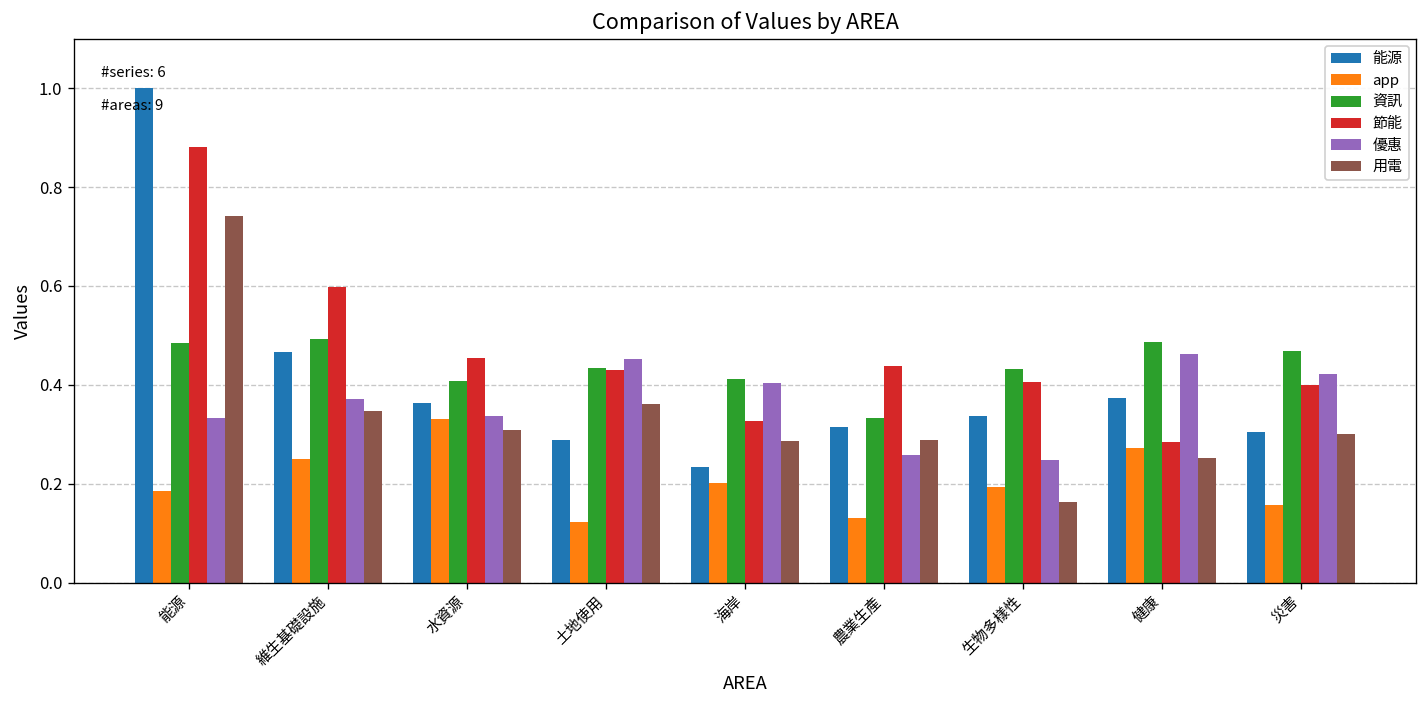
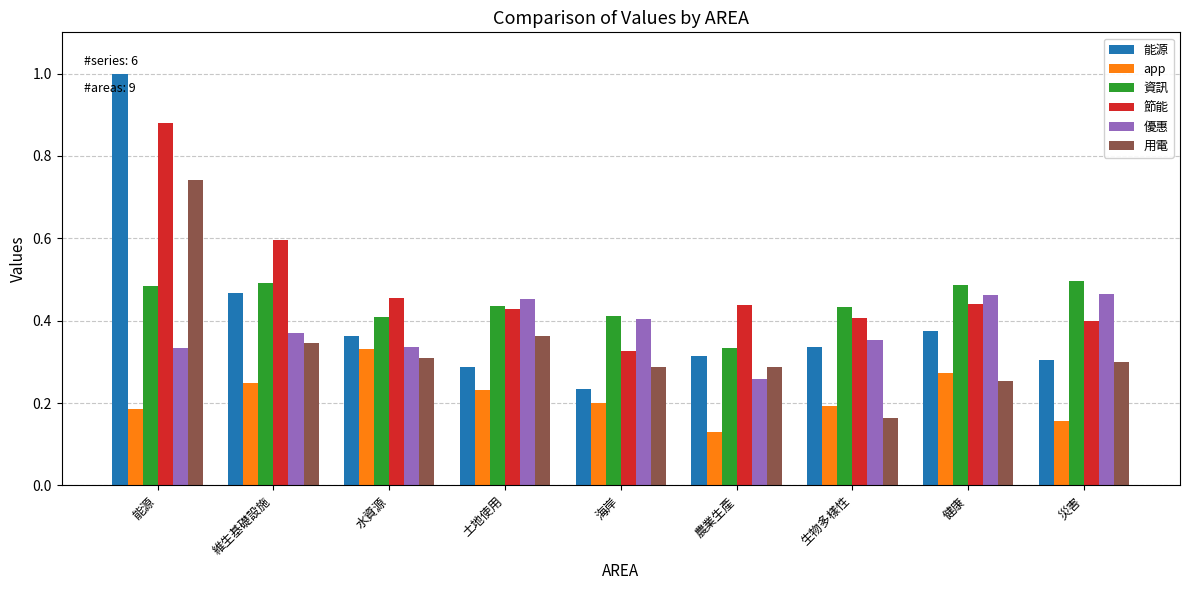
  {
    "能源": {
      "維生基礎設施": 0.47,
      "水資源": 0.36,
      "土地使用": 0.29,
      "海岸": 0.23,
      "農業生產": 0.31,
      "生物多樣性": 0.34,
      "健康": 0.37,
      "災害": 0.30
    },
    "app": {
      "能源": 0.18,
      "維生基礎設施": 0.25,
      "水資源": 0.33,
-     "土地使用": 0.12,
+     "土地使用": 0.23,
      "海岸": 0.20,
      "農業生產": 0.13,
      "生物多樣性": 0.19,
      "健康": 0.27,
      "災害": 0.16
    },
    "資訊": {
      "能源": 0.49,
      "維生基礎設施": 0.49,
      "水資源": 0.41,
      "土地使用": 0.43,
      "海岸": 0.41,
      "農業生產": 0.33,
      "生物多樣性": 0.43,
      "健康": 0.49,
-     "災害": 0.47
+     "災害": 0.50
    },
    "節能": {
      "能源": 0.88,
      "維生基礎設施": 0.60,
      "水資源": 0.45,
      "土地使用": 0.43,
      "海岸": 0.33,
      "農業生產": 0.44,
      "生物多樣性": 0.41,
-     "健康": 0.28,
+     "健康": 0.44,
      "災害": 0.40
    },
    "優惠": {
      "能源": 0.33,
      "維生基礎設施": 0.37,
      "水資源": 0.34,
      "土地使用": 0.45,
      "海岸": 0.40,
      "農業生產": 0.26,
-     "生物多樣性": 0.25,
+     "生物多樣性": 0.35,
      "健康": 0.46,
-     "災害": 0.42
+     "災害": 0.46
    },
    "用電": {
      "能源": 0.74,
      "維生基礎設施": 0.35,
      "水資源": 0.31,
      "土地使用": 0.36,
      "海岸": 0.29,
      "農業生產": 0.29,
      "生物多樣性": 0.16,
      "健康": 0.25,
      "災害": 0.30
    }
  }
